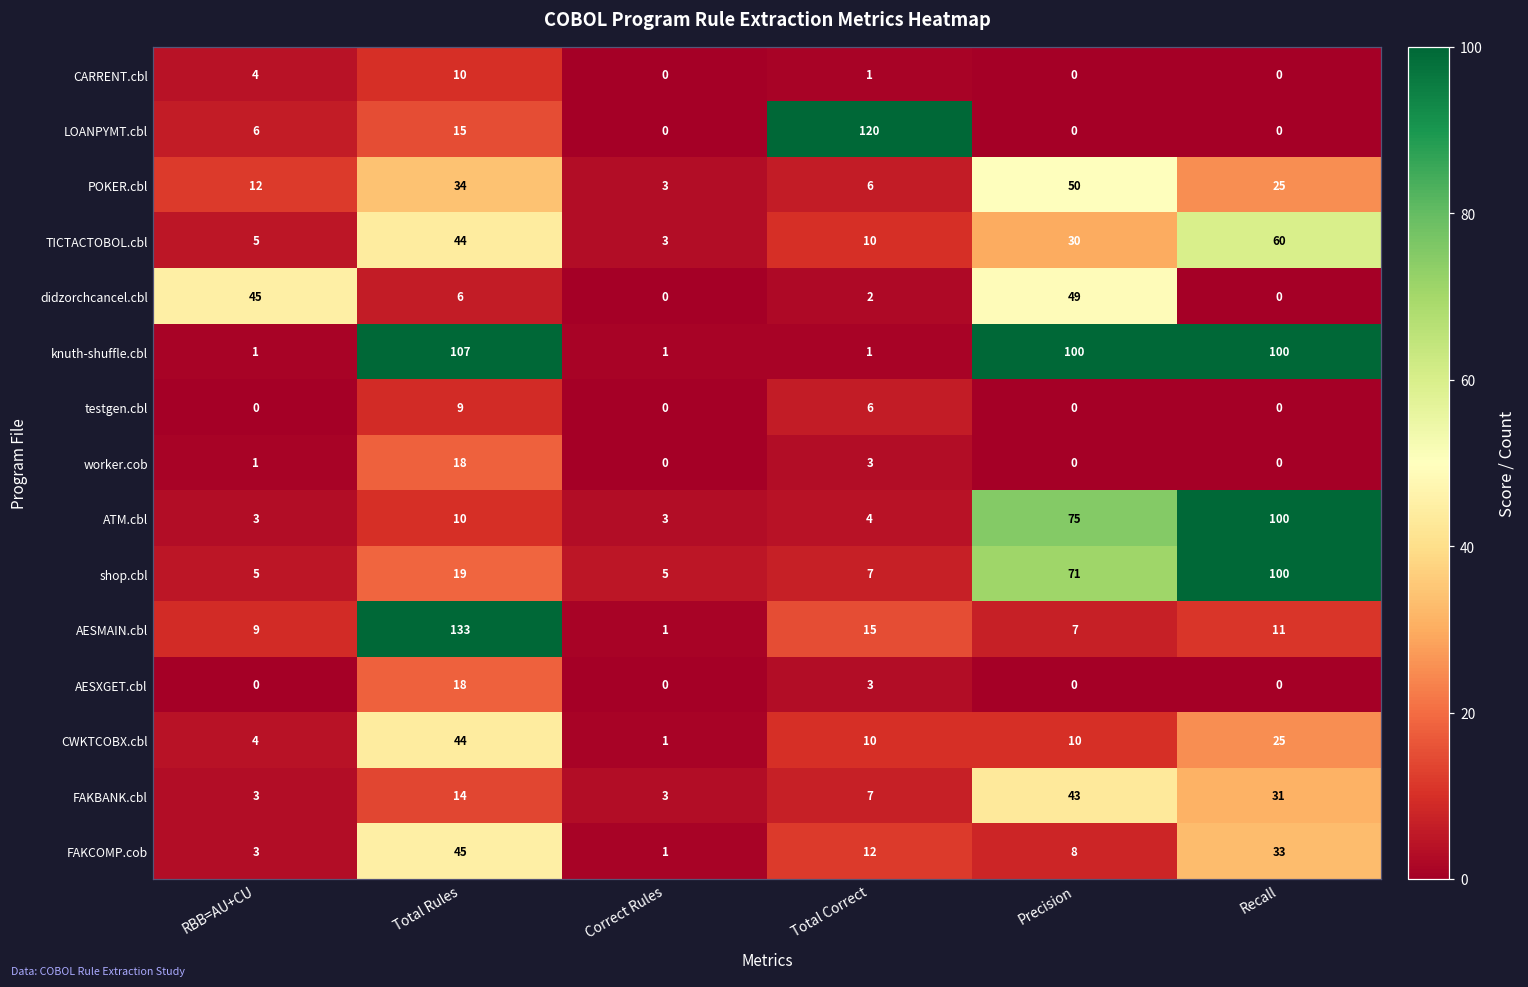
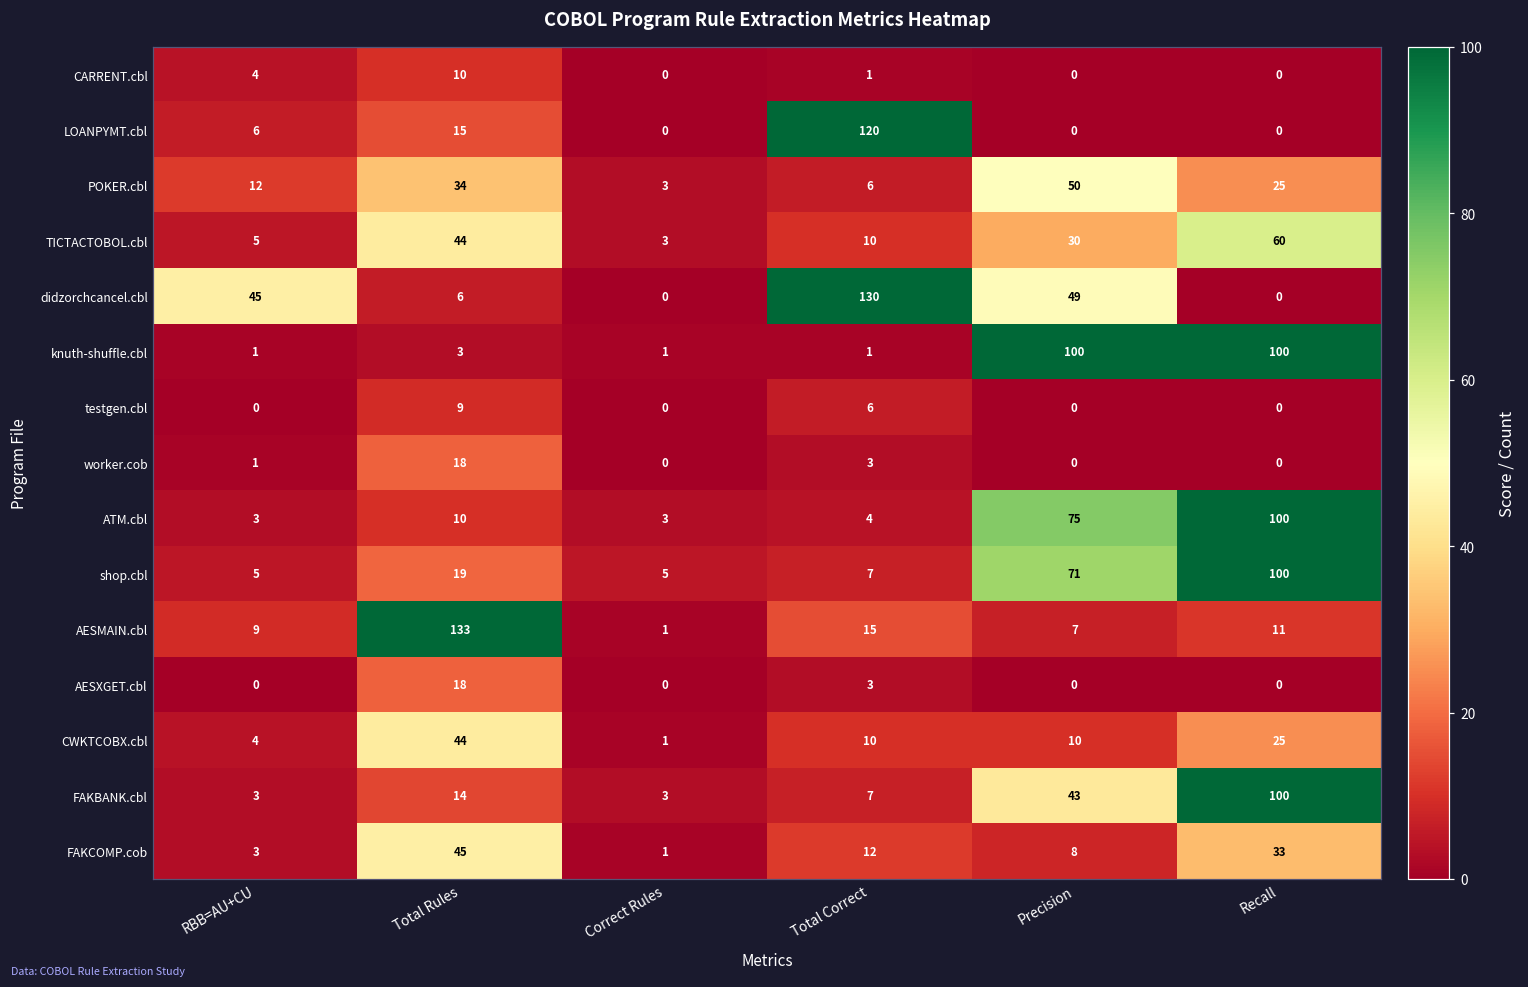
  {
    "CARRENT.cbl": {
      "RBB=AU+CU": 4,
      "Total Rules": 10,
      "Correct Rules": 0,
      "Total Correct": 1,
      "Precision": 0,
      "Recall": 0
    },
    "LOANPYMT.cbl": {
      "RBB=AU+CU": 6,
      "Total Rules": 15,
      "Correct Rules": 0,
      "Total Correct": 120,
      "Precision": 0,
      "Recall": 0
    },
    "POKER.cbl": {
      "RBB=AU+CU": 12,
      "Total Rules": 34,
      "Correct Rules": 3,
      "Total Correct": 6,
      "Precision": 50,
      "Recall": 25
    },
    "TICTACTOBOL.cbl": {
      "RBB=AU+CU": 5,
      "Total Rules": 44,
      "Correct Rules": 3,
      "Total Correct": 10,
      "Precision": 30,
      "Recall": 60
    },
    "didzorchcancel.cbl": {
      "RBB=AU+CU": 45,
      "Total Rules": 6,
      "Correct Rules": 0,
-     "Total Correct": 2,
+     "Total Correct": 130,
      "Precision": 49,
      "Recall": 0
    },
    "knuth-shuffle.cbl": {
      "RBB=AU+CU": 1,
-     "Total Rules": 107,
+     "Total Rules": 3,
      "Correct Rules": 1,
      "Total Correct": 1,
      "Precision": 100,
      "Recall": 100
    },
    "testgen.cbl": {
      "RBB=AU+CU": 0,
      "Total Rules": 9,
      "Correct Rules": 0,
      "Total Correct": 6,
      "Precision": 0,
      "Recall": 0
    },
    "worker.cob": {
      "RBB=AU+CU": 1,
      "Total Rules": 18,
      "Correct Rules": 0,
      "Total Correct": 3,
      "Precision": 0,
      "Recall": 0
    },
    "ATM.cbl": {
      "RBB=AU+CU": 3,
      "Total Rules": 10,
      "Correct Rules": 3,
      "Total Correct": 4,
      "Precision": 75,
      "Recall": 100
    },
    "shop.cbl": {
      "RBB=AU+CU": 5,
      "Total Rules": 19,
      "Correct Rules": 5,
      "Total Correct": 7,
      "Precision": 71,
      "Recall": 100
    },
    "AESMAIN.cbl": {
      "RBB=AU+CU": 9,
      "Total Rules": 133,
      "Correct Rules": 1,
      "Total Correct": 15,
      "Precision": 7,
      "Recall": 11
    },
    "AESXGET.cbl": {
      "RBB=AU+CU": 0,
      "Total Rules": 18,
      "Correct Rules": 0,
      "Total Correct": 3,
      "Precision": 0,
      "Recall": 0
    },
    "CWKTCOBX.cbl": {
      "RBB=AU+CU": 4,
      "Total Rules": 44,
      "Correct Rules": 1,
      "Total Correct": 10,
      "Precision": 10,
      "Recall": 25
    },
    "FAKBANK.cbl": {
      "RBB=AU+CU": 3,
      "Total Rules": 14,
      "Correct Rules": 3,
      "Total Correct": 7,
      "Precision": 43,
-     "Recall": 31
+     "Recall": 100
    },
    "FAKCOMP.cob": {
      "RBB=AU+CU": 3,
      "Total Rules": 45,
      "Correct Rules": 1,
      "Total Correct": 12,
      "Precision": 8,
      "Recall": 33
    }
  }
